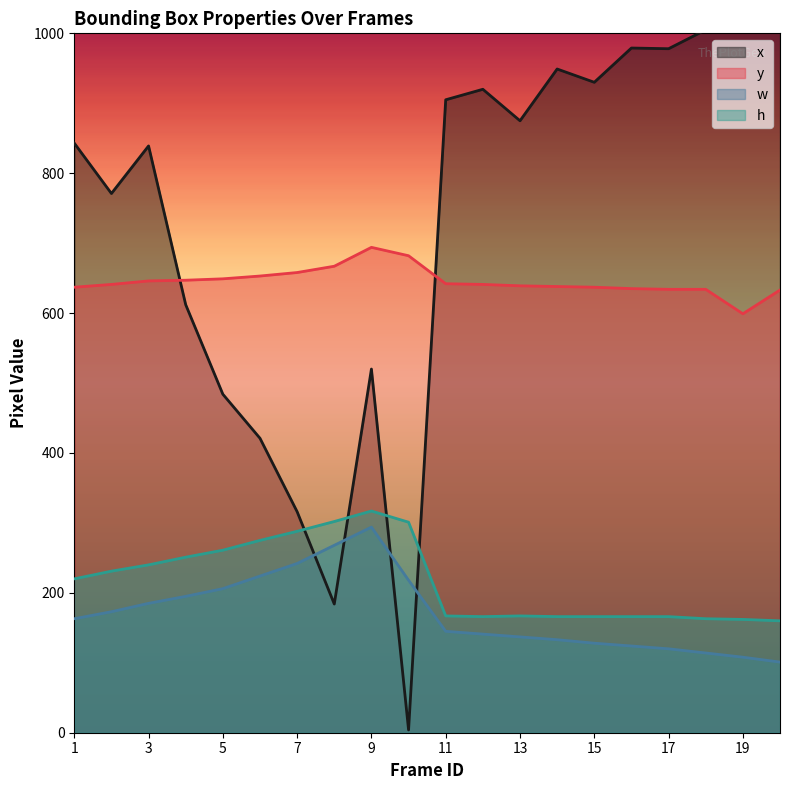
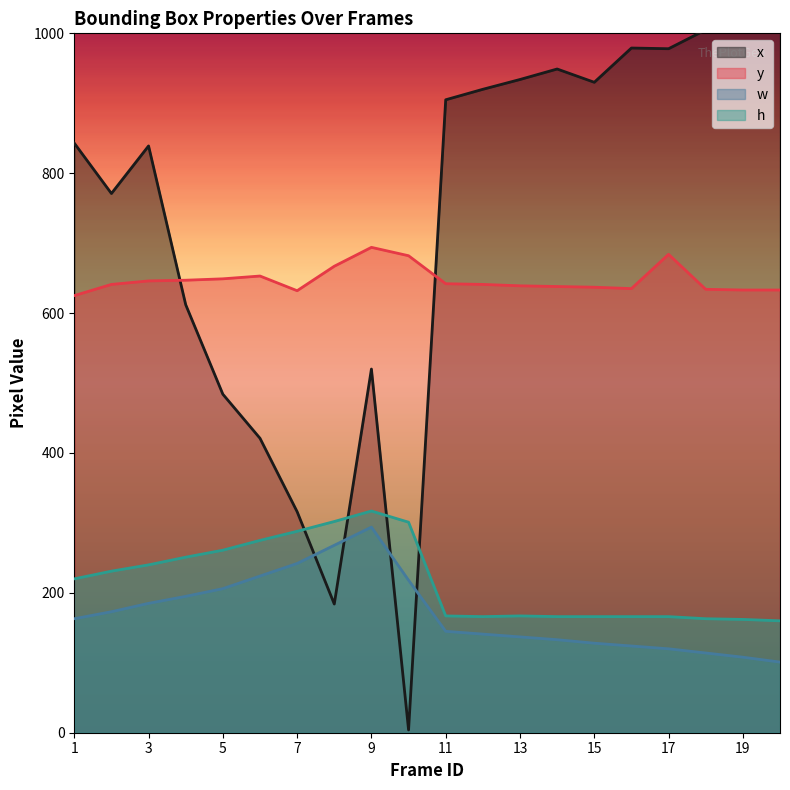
  {
    "x": {
      "1": 840,
      "3": 840,
      "5": 480,
      "7": 320,
      "9": 520,
      "11": 910,
-     "13": 880,
+     "13": 930,
      "15": 930,
      "17": 980
    },
    "y": {
-     "1": 640,
+     "1": 630,
      "3": 650,
      "5": 650,
-     "7": 660,
+     "7": 630,
      "9": 690,
      "11": 640,
      "13": 640,
      "15": 640,
-     "17": 630,
-     "19": 600
+     "17": 680,
+     "19": 630
    }
  }
